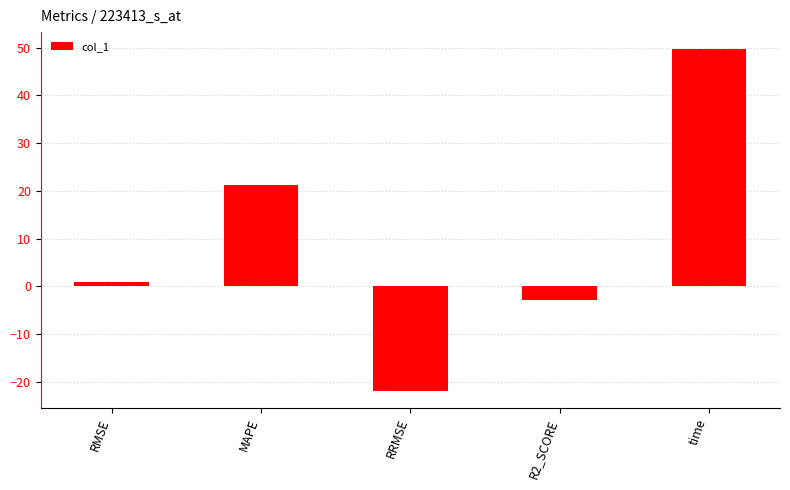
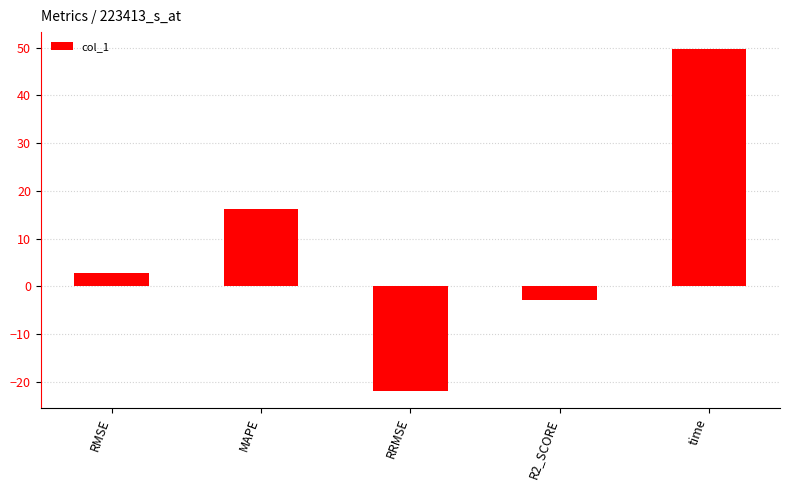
  {
-   "RMSE": 1,
-   "MAPE": 21,
+   "RMSE": 3,
+   "MAPE": 16,
    "RRMSE": -22,
    "R2_SCORE": -3,
    "time": 50
  }
